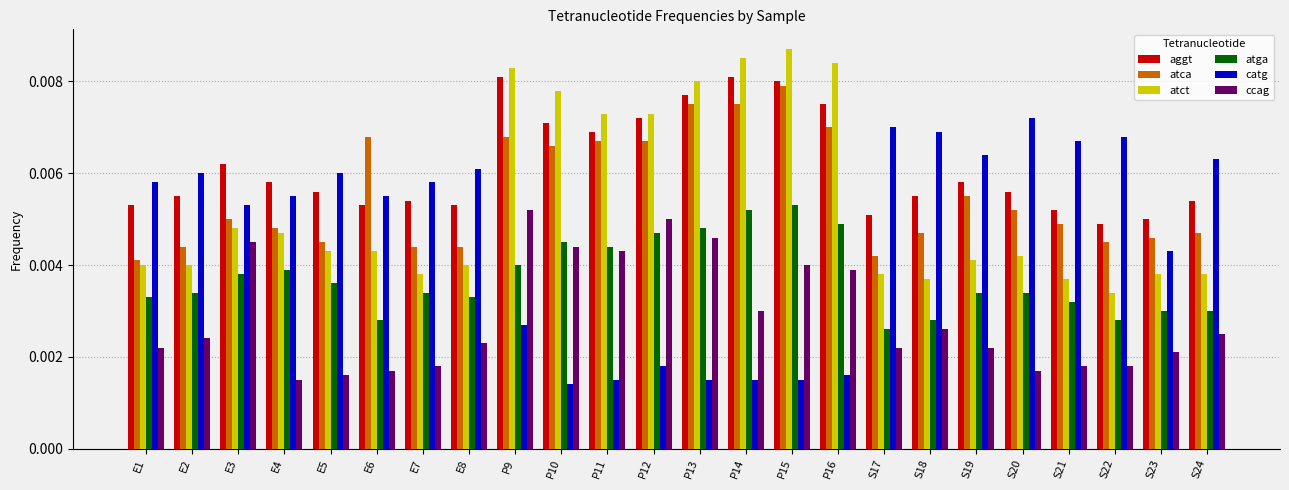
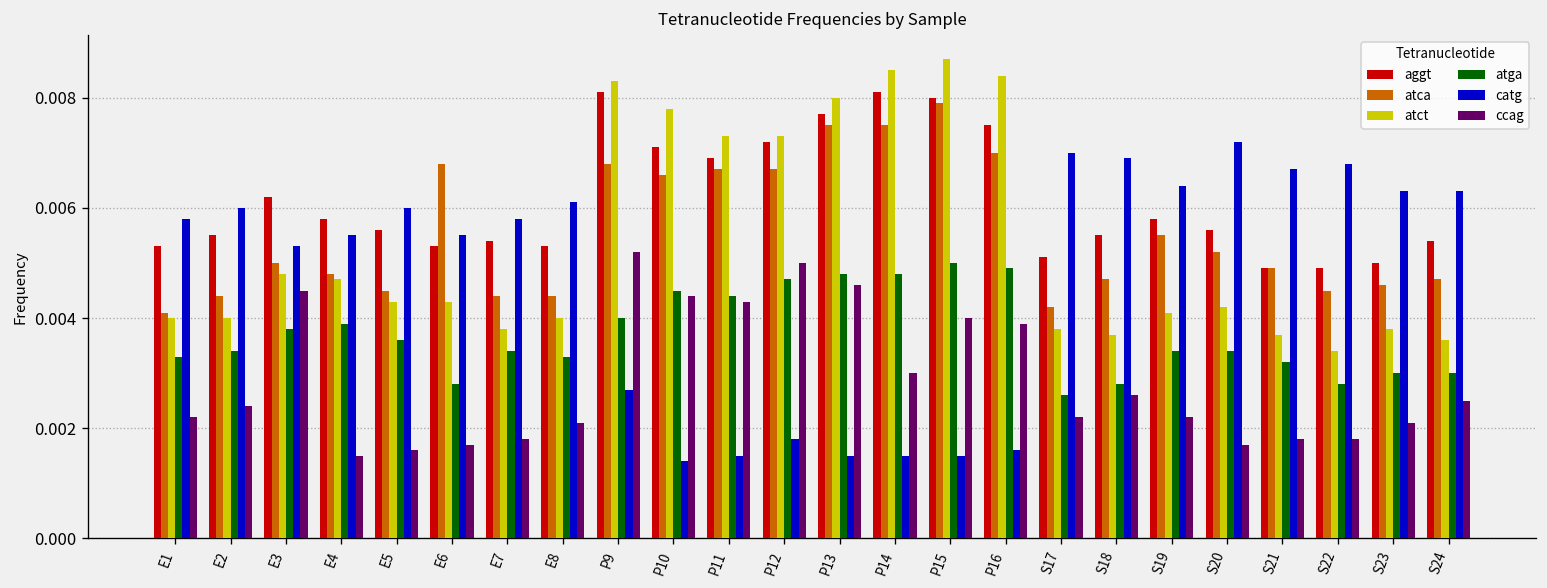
  {
    "aggt": {
      "E1": 0.0053,
      "E2": 0.0055,
      "E3": 0.0062,
      "E4": 0.0058,
      "E5": 0.0056,
      "E6": 0.0053,
      "E7": 0.0054,
      "E8": 0.0053,
      "P9": 0.0081,
      "P10": 0.0071,
      "P11": 0.0069,
      "P12": 0.0072,
      "P13": 0.0077,
      "P14": 0.0081,
      "P15": 0.0080,
      "P16": 0.0075,
      "S17": 0.0051,
      "S18": 0.0055,
      "S19": 0.0058,
      "S20": 0.0056,
-     "S21": 0.0052,
+     "S21": 0.0049,
      "S22": 0.0049,
      "S23": 0.0050,
      "S24": 0.0054
    },
    "atca": {
      "E1": 0.0041,
      "E2": 0.0044,
      "E3": 0.0050,
      "E4": 0.0048,
      "E5": 0.0045,
      "E6": 0.0068,
      "E7": 0.0044,
      "E8": 0.0044,
      "P9": 0.0068,
      "P10": 0.0066,
      "P11": 0.0067,
      "P12": 0.0067,
      "P13": 0.0075,
      "P14": 0.0075,
      "P15": 0.0079,
      "P16": 0.0070,
      "S17": 0.0042,
      "S18": 0.0047,
      "S19": 0.0055,
      "S20": 0.0052,
      "S21": 0.0049,
      "S22": 0.0045,
      "S23": 0.0046,
      "S24": 0.0047
    },
    "atct": {
      "E1": 0.0040,
      "E2": 0.0040,
      "E3": 0.0048,
      "E4": 0.0047,
      "E5": 0.0043,
      "E6": 0.0043,
      "E7": 0.0038,
      "E8": 0.0040,
      "P9": 0.0083,
      "P10": 0.0078,
      "P11": 0.0073,
      "P12": 0.0073,
      "P13": 0.0080,
      "P14": 0.0085,
      "P15": 0.0087,
      "P16": 0.0084,
      "S17": 0.0038,
      "S18": 0.0037,
      "S19": 0.0041,
      "S20": 0.0042,
      "S21": 0.0037,
      "S22": 0.0034,
      "S23": 0.0038,
-     "S24": 0.0038
+     "S24": 0.0036
    },
    "atga": {
      "E1": 0.0033,
      "E2": 0.0034,
      "E3": 0.0038,
      "E4": 0.0039,
      "E5": 0.0036,
      "E6": 0.0028,
      "E7": 0.0034,
      "E8": 0.0033,
      "P9": 0.0040,
      "P10": 0.0045,
      "P11": 0.0044,
      "P12": 0.0047,
      "P13": 0.0048,
-     "P14": 0.0052,
-     "P15": 0.0053,
+     "P14": 0.0048,
+     "P15": 0.0050,
      "P16": 0.0049,
      "S17": 0.0026,
      "S18": 0.0028,
      "S19": 0.0034,
      "S20": 0.0034,
      "S21": 0.0032,
      "S22": 0.0028,
      "S23": 0.0030,
      "S24": 0.0030
    },
    "catg": {
      "E1": 0.0058,
      "E2": 0.0060,
      "E3": 0.0053,
      "E4": 0.0055,
      "E5": 0.0060,
      "E6": 0.0055,
      "E7": 0.0058,
      "E8": 0.0061,
      "P9": 0.0027,
      "P10": 0.0014,
      "P11": 0.0015,
      "P12": 0.0018,
      "P13": 0.0015,
      "P14": 0.0015,
      "P15": 0.0015,
      "P16": 0.0016,
      "S17": 0.0070,
      "S18": 0.0069,
      "S19": 0.0064,
      "S20": 0.0072,
      "S21": 0.0067,
      "S22": 0.0068,
-     "S23": 0.0043,
+     "S23": 0.0063,
      "S24": 0.0063
    },
    "ccag": {
      "E1": 0.0022,
      "E2": 0.0024,
      "E3": 0.0045,
      "E4": 0.0015,
      "E5": 0.0016,
      "E6": 0.0017,
      "E7": 0.0018,
-     "E8": 0.0023,
+     "E8": 0.0021,
      "P9": 0.0052,
      "P10": 0.0044,
      "P11": 0.0043,
      "P12": 0.0050,
      "P13": 0.0046,
      "P14": 0.0030,
      "P15": 0.0040,
      "P16": 0.0039,
      "S17": 0.0022,
      "S18": 0.0026,
      "S19": 0.0022,
      "S20": 0.0017,
      "S21": 0.0018,
      "S22": 0.0018,
      "S23": 0.0021,
      "S24": 0.0025
    }
  }
